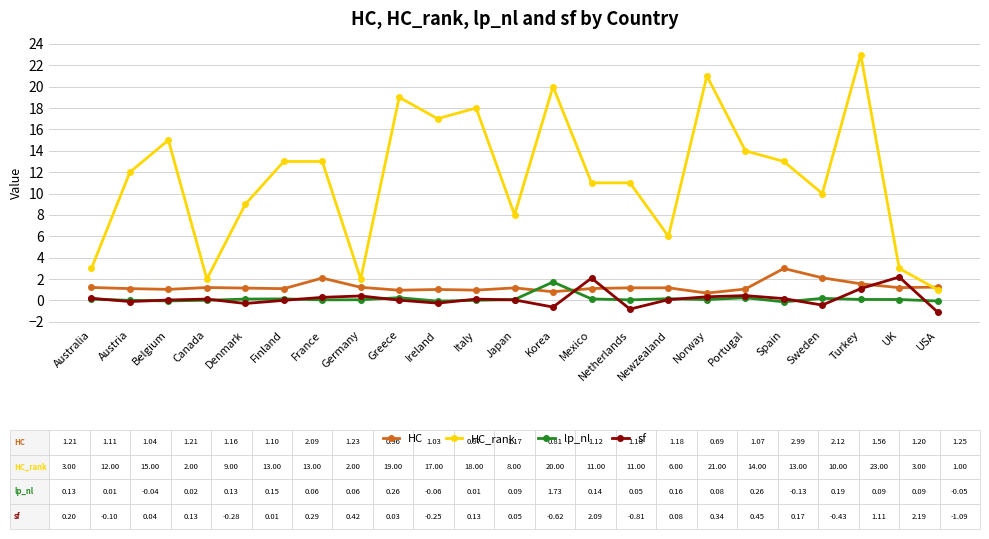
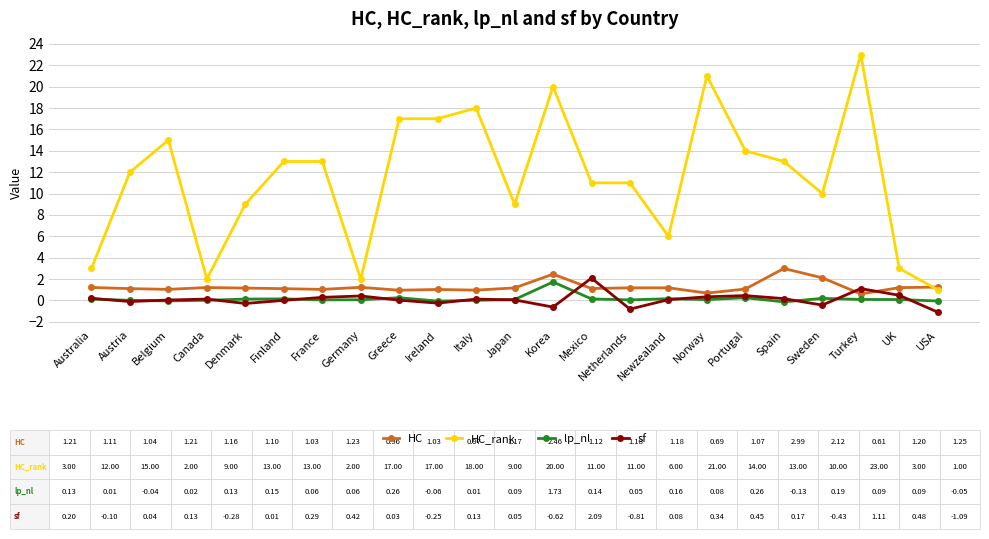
  {
    "HC": {
-     "France": 2.09,
-     "Korea": 0.81,
-     "Turkey": 1.56
+     "France": 1.03,
+     "Korea": 2.46,
+     "Turkey": 0.61
    },
    "HC_rank": {
-     "Greece": 19.00,
-     "Japan": 8.00
+     "Greece": 17.00,
+     "Japan": 9.00
    },
    "lp_nl": {
      "Denmark": 0.1,
      "France": 0.1,
      "Germany": 0.1,
      "Korea": 1.7,
      "Mexico": 0.1,
      "Netherlands": 0.1,
      "Norway": 0.1,
      "Spain": -0.1,
      "Sweden": 0.2,
      "Turkey": 0.1,
      "UK": 0.1,
      "USA": 0.0
    },
    "sf": {
-     "UK": 2.19
+     "UK": 0.48
    }
  }
